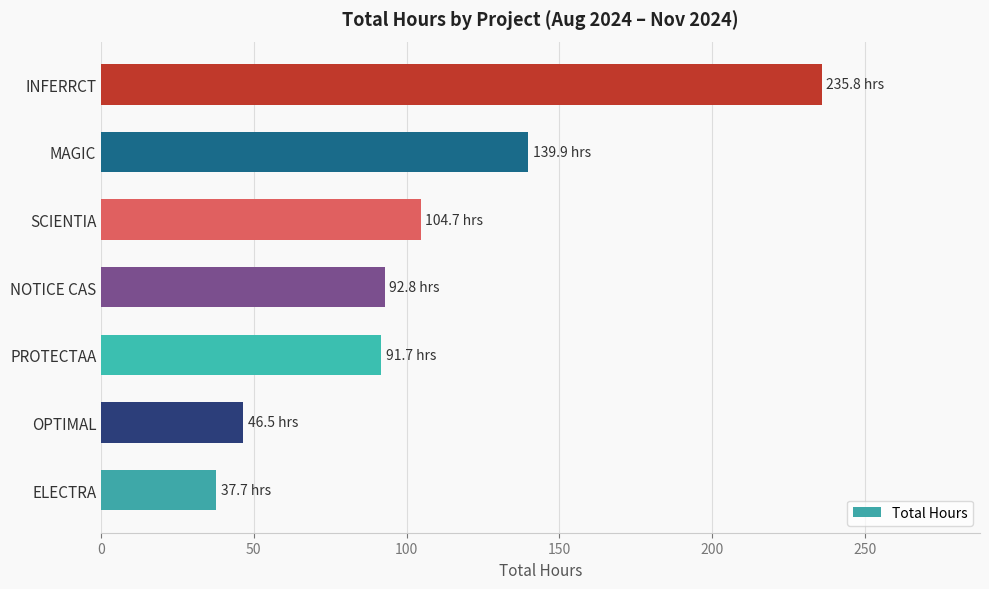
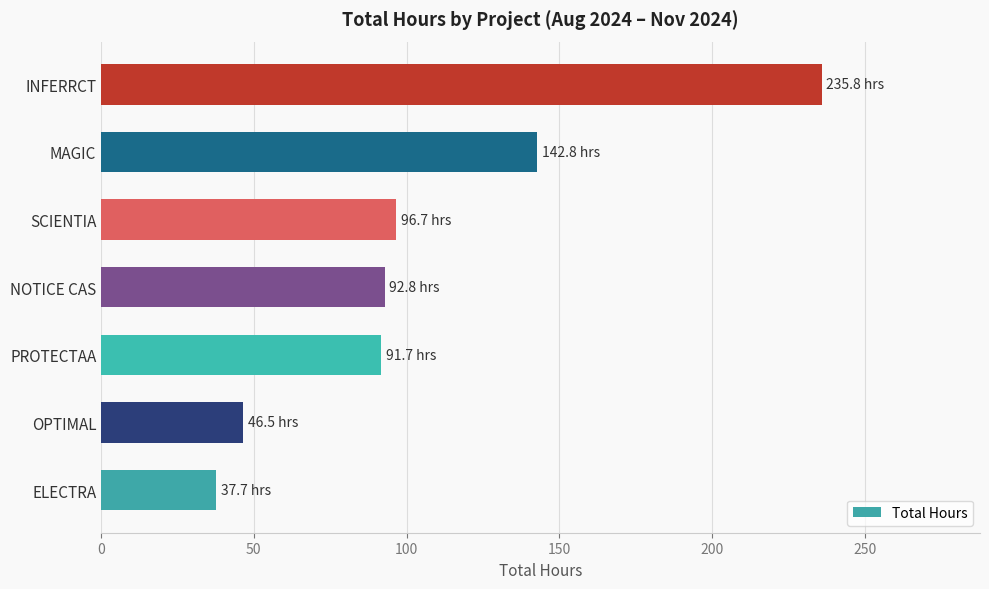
  {
    "INFERRCT": 235.8,
-   "MAGIC": 139.9,
-   "SCIENTIA": 104.7,
+   "MAGIC": 142.8,
+   "SCIENTIA": 96.7,
    "NOTICE CAS": 92.8,
    "PROTECTAA": 91.7,
    "OPTIMAL": 46.5,
    "ELECTRA": 37.7
  }
